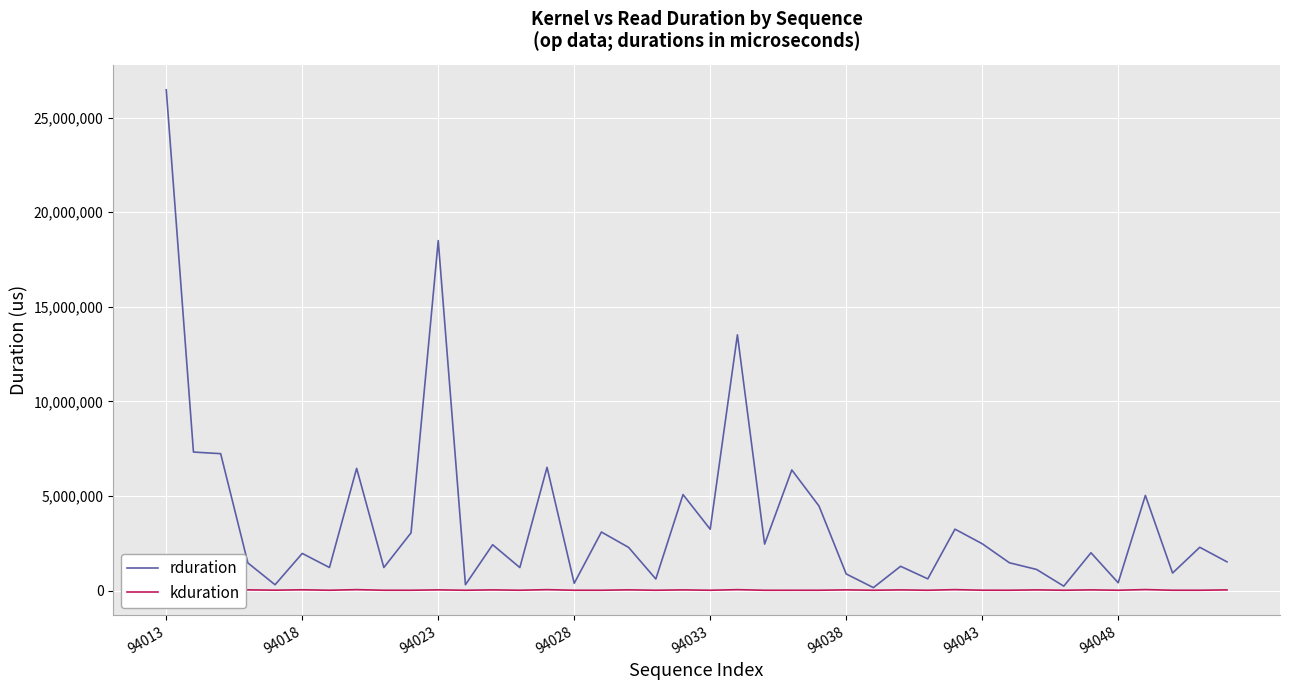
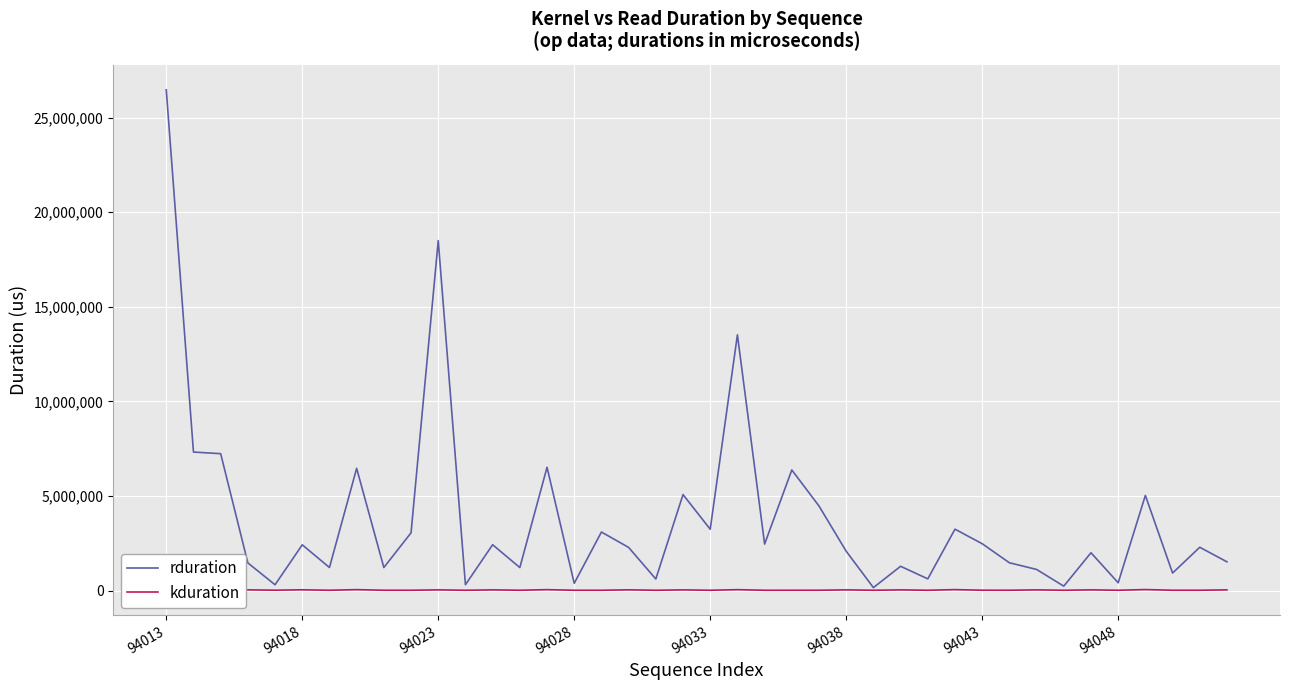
  {
    "rduration": {
      "94013": "26,500,000",
-     "94018": "2,000,000",
+     "94018": "2,400,000",
      "94023": "18,500,000",
      "94028": "400,000",
      "94033": "3,200,000",
-     "94038": "900,000",
+     "94038": "2,100,000",
      "94043": "2,500,000",
      "94048": "400,000"
    },
    "kduration": {
      "94018": "0",
      "94023": "0",
      "94028": "0",
      "94033": "0",
      "94038": "0",
      "94043": "0",
      "94048": "0"
    }
  }
